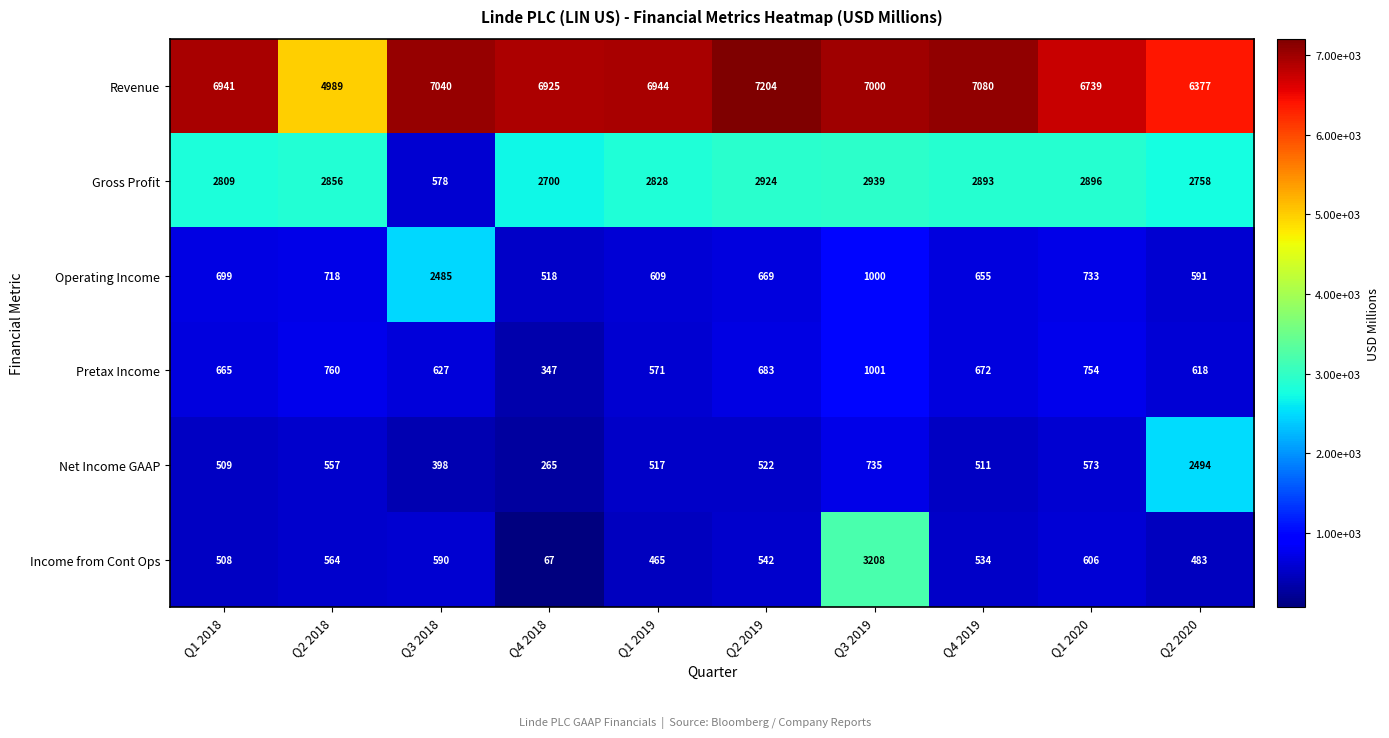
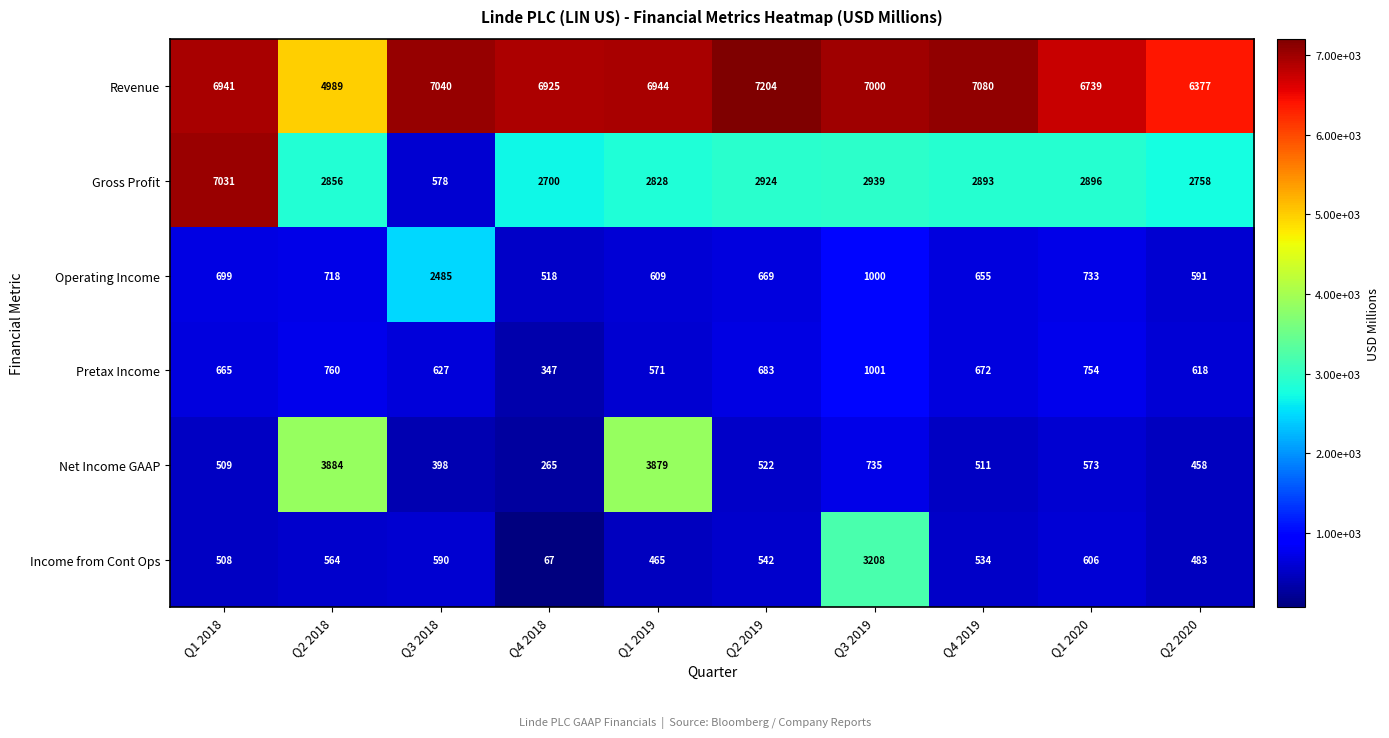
  {
    "Revenue": {
      "Q1 2018": 6941,
      "Q2 2018": 4989,
      "Q3 2018": 7040,
      "Q4 2018": 6925,
      "Q1 2019": 6944,
      "Q2 2019": 7204,
      "Q3 2019": 7000,
      "Q4 2019": 7080,
      "Q1 2020": 6739,
      "Q2 2020": 6377
    },
    "Gross Profit": {
-     "Q1 2018": 2809,
+     "Q1 2018": 7031,
      "Q2 2018": 2856,
      "Q3 2018": 578,
      "Q4 2018": 2700,
      "Q1 2019": 2828,
      "Q2 2019": 2924,
      "Q3 2019": 2939,
      "Q4 2019": 2893,
      "Q1 2020": 2896,
      "Q2 2020": 2758
    },
    "Operating Income": {
      "Q1 2018": 699,
      "Q2 2018": 718,
      "Q3 2018": 2485,
      "Q4 2018": 518,
      "Q1 2019": 609,
      "Q2 2019": 669,
      "Q3 2019": 1000,
      "Q4 2019": 655,
      "Q1 2020": 733,
      "Q2 2020": 591
    },
    "Pretax Income": {
      "Q1 2018": 665,
      "Q2 2018": 760,
      "Q3 2018": 627,
      "Q4 2018": 347,
      "Q1 2019": 571,
      "Q2 2019": 683,
      "Q3 2019": 1001,
      "Q4 2019": 672,
      "Q1 2020": 754,
      "Q2 2020": 618
    },
    "Net Income GAAP": {
      "Q1 2018": 509,
-     "Q2 2018": 557,
+     "Q2 2018": 3884,
      "Q3 2018": 398,
      "Q4 2018": 265,
-     "Q1 2019": 517,
+     "Q1 2019": 3879,
      "Q2 2019": 522,
      "Q3 2019": 735,
      "Q4 2019": 511,
      "Q1 2020": 573,
-     "Q2 2020": 2494
+     "Q2 2020": 458
    },
    "Income from Cont Ops": {
      "Q1 2018": 508,
      "Q2 2018": 564,
      "Q3 2018": 590,
      "Q4 2018": 67,
      "Q1 2019": 465,
      "Q2 2019": 542,
      "Q3 2019": 3208,
      "Q4 2019": 534,
      "Q1 2020": 606,
      "Q2 2020": 483
    }
  }
